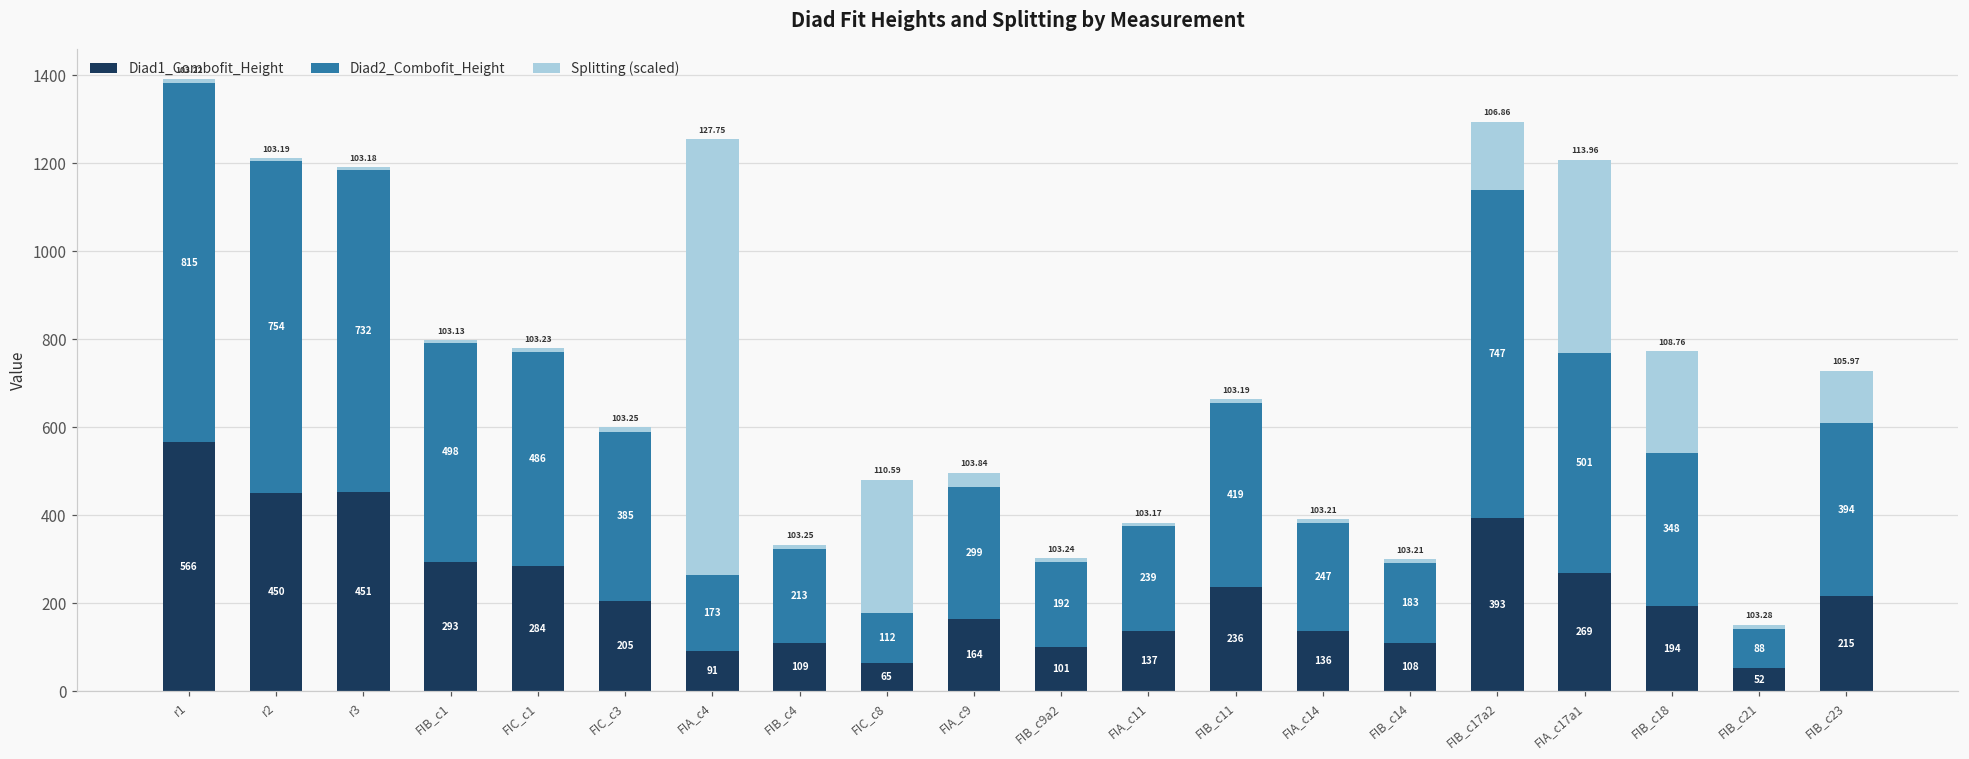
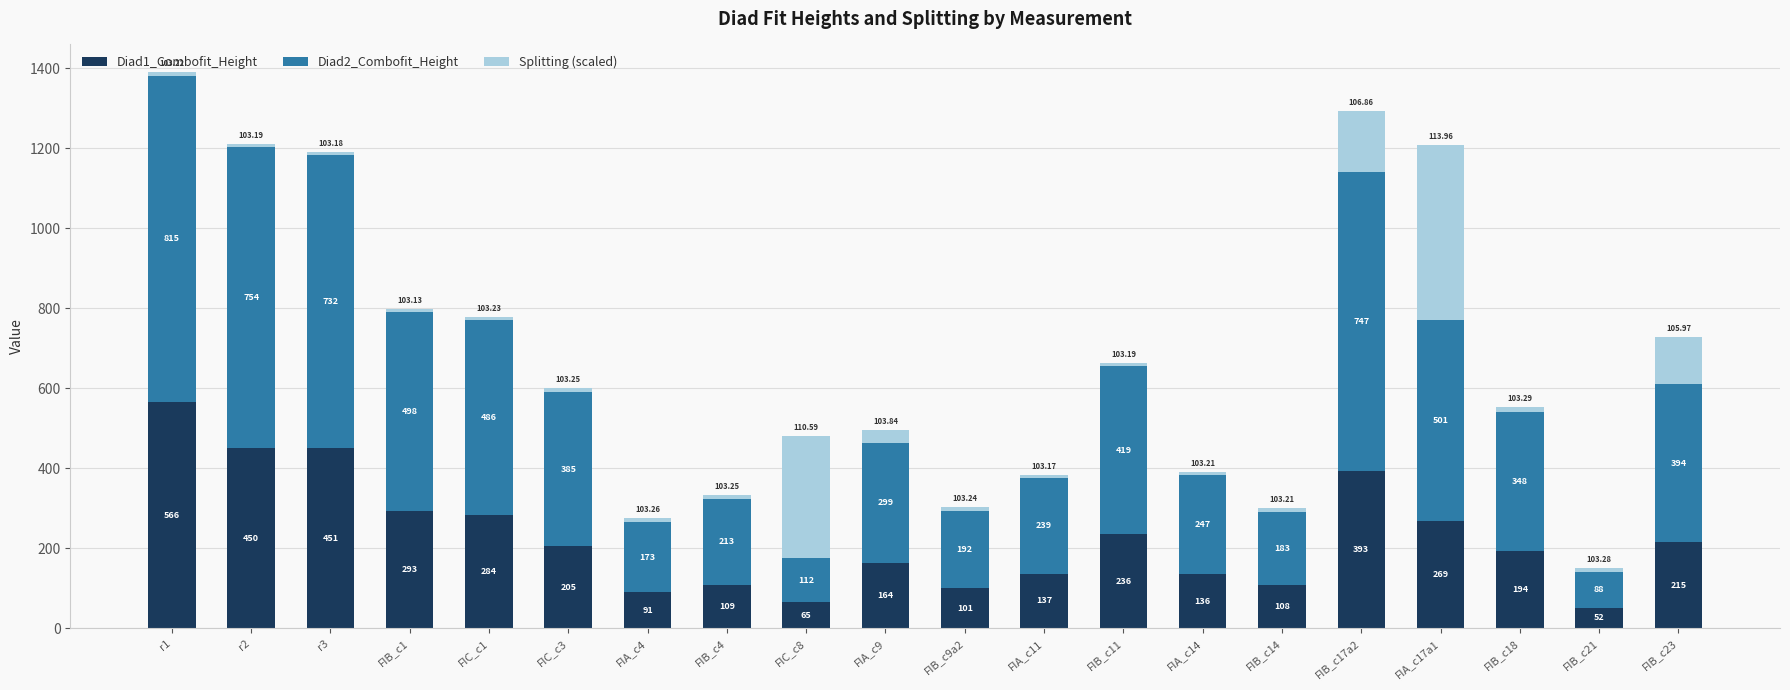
  {
    "Diad1_Combofit_Height": {
      "r1": 566,
      "r2": 450,
      "r3": 451,
      "FIB_c1": 293,
      "FIC_c1": 284,
      "FIC_c3": 205,
      "FIA_c4": 91,
      "FIB_c4": 109,
      "FIC_c8": 65,
      "FIA_c9": 164,
      "FIB_c9a2": 101,
      "FIA_c11": 137,
      "FIB_c11": 236,
      "FIA_c14": 136,
      "FIB_c14": 108,
      "FIB_c17a2": 393,
      "FIA_c17a1": 269,
      "FIB_c18": 194,
      "FIB_c21": 52,
      "FIB_c23": 215
    },
    "Diad2_Combofit_Height": {
      "r1": 815,
      "r2": 754,
      "r3": 732,
      "FIB_c1": 498,
      "FIC_c1": 486,
      "FIC_c3": 385,
      "FIA_c4": 173,
      "FIB_c4": 213,
      "FIC_c8": 112,
      "FIA_c9": 299,
      "FIB_c9a2": 192,
      "FIA_c11": 239,
      "FIB_c11": 419,
      "FIA_c14": 247,
      "FIB_c14": 183,
      "FIB_c17a2": 747,
      "FIA_c17a1": 501,
      "FIB_c18": 348,
      "FIB_c21": 88,
      "FIB_c23": 394
    },
    "Splitting (scaled)": {
-     "FIA_c4": 127.75,
-     "FIB_c18": 108.76
+     "FIA_c4": 103.26,
+     "FIB_c18": 103.29
    }
  }
